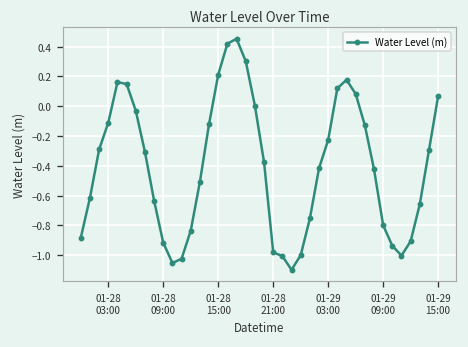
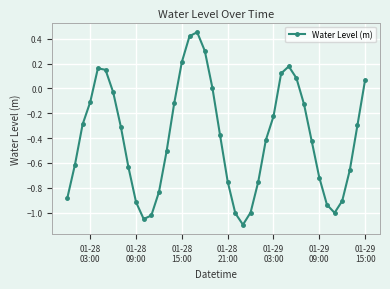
  {
    "01-28 03:00": -0.11,
    "01-28 09:00": -0.92,
    "01-28 15:00": 0.21,
-   "01-28 21:00": -0.98,
+   "01-28 21:00": -0.75,
    "01-29 03:00": -0.23,
-   "01-29 09:00": -0.80,
+   "01-29 09:00": -0.72,
    "01-29 15:00": 0.07
  }
